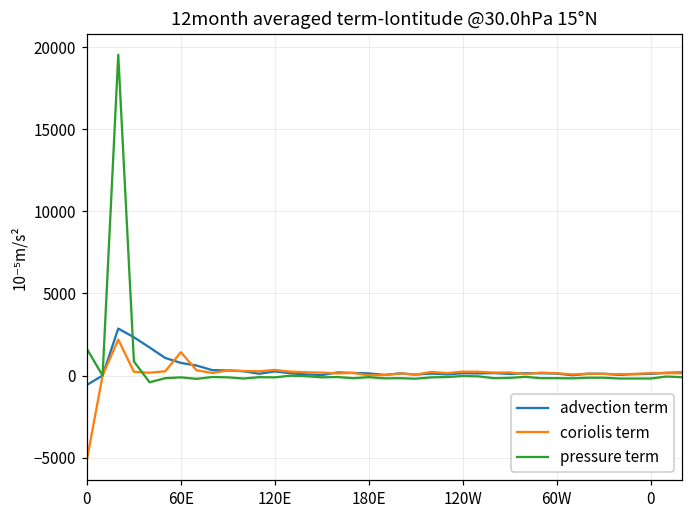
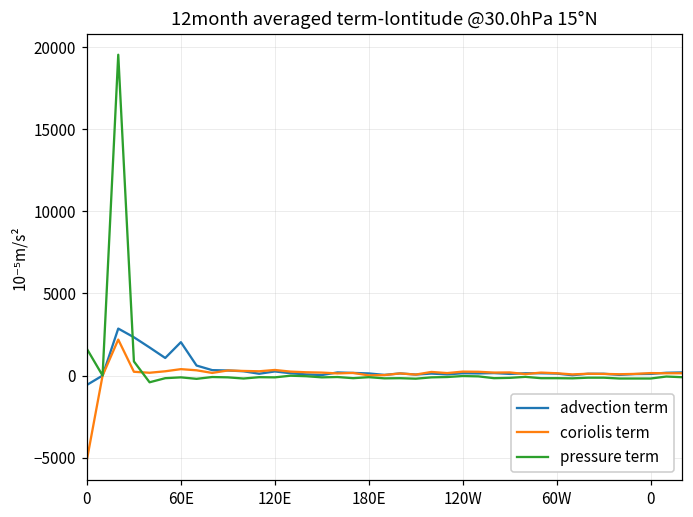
  {
    "advection term": {
-     "60E": 800
+     "60E": 2000
    },
    "coriolis term": {
-     "60E": 1400
+     "60E": 400
    },
    "pressure term": {
      "60E": -100,
      "120E": -100,
      "120W": 0,
      "60W": -200
    }
  }
